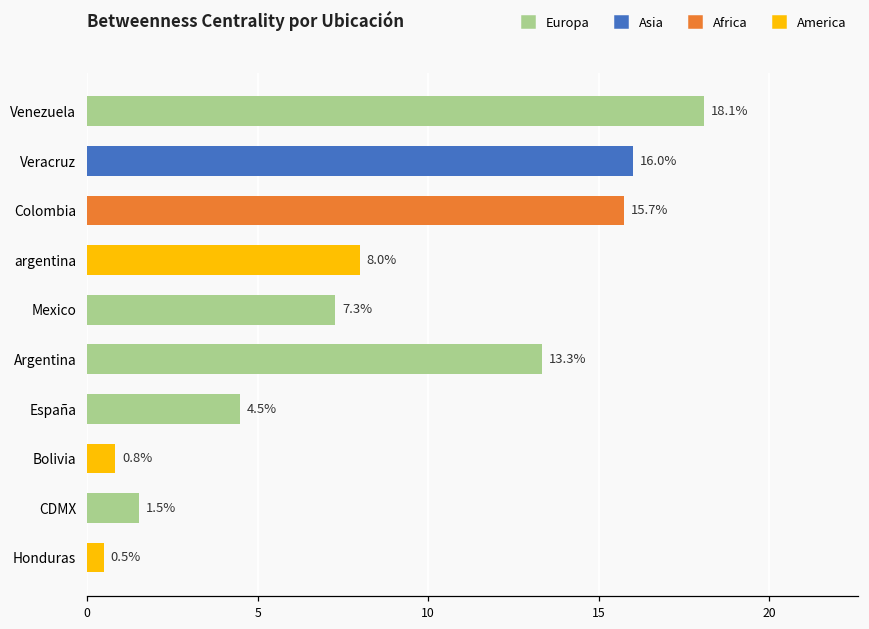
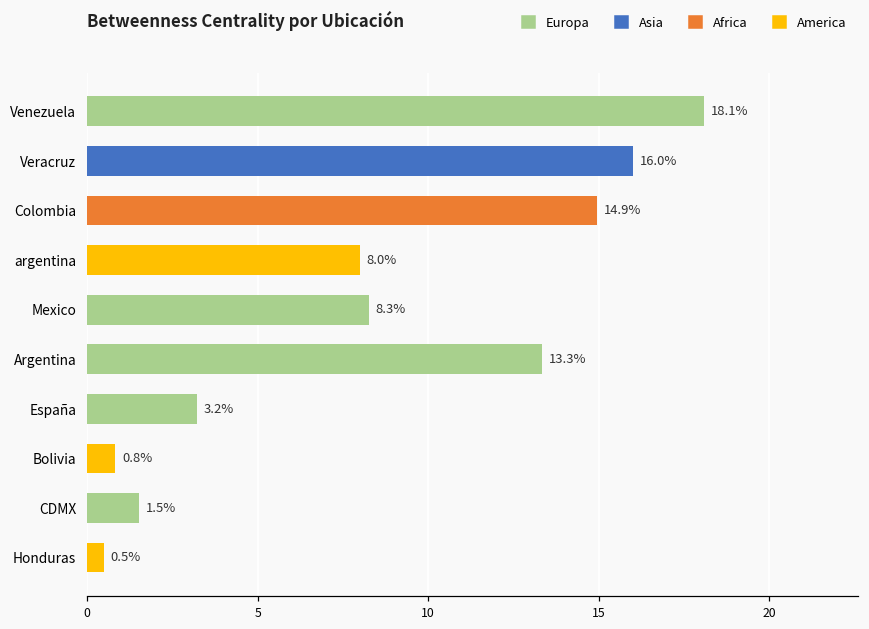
  {
    "Venezuela": "18.1%",
    "Veracruz": "16.0%",
-   "Colombia": "15.7%",
+   "Colombia": "14.9%",
    "argentina": "8.0%",
-   "Mexico": "7.3%",
+   "Mexico": "8.3%",
    "Argentina": "13.3%",
-   "España": "4.5%",
+   "España": "3.2%",
    "Bolivia": "0.8%",
    "CDMX": "1.5%",
    "Honduras": "0.5%"
  }
